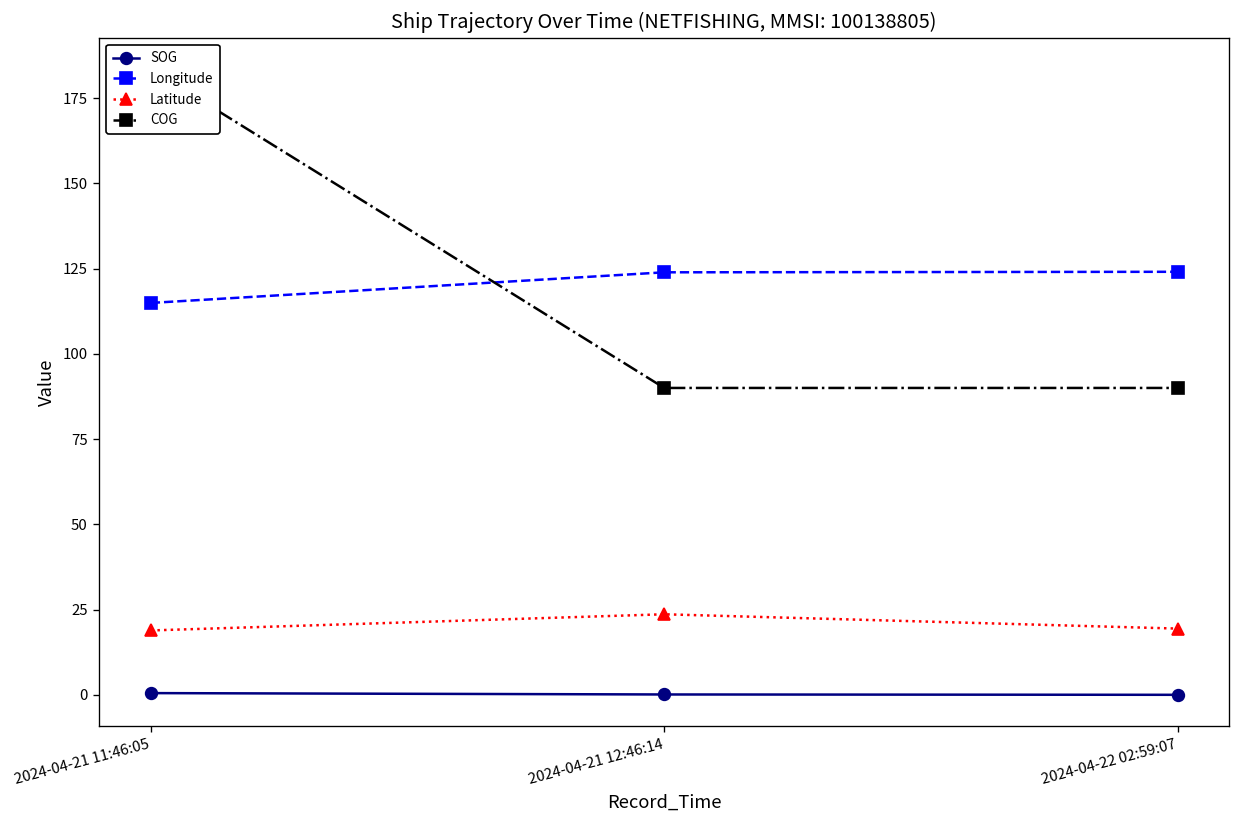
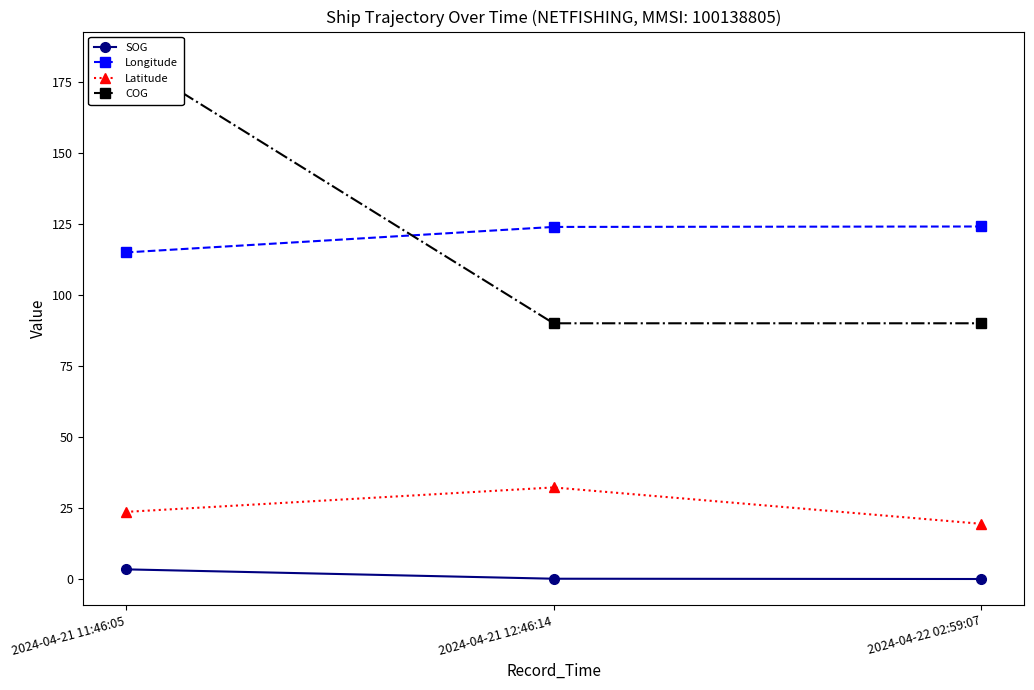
  {
    "SOG": {
-     "2024-04-21 11:46:05": 1,
+     "2024-04-21 11:46:05": 3,
      "2024-04-21 12:46:14": 0,
      "2024-04-22 02:59:07": 0
    },
    "Longitude": {
      "2024-04-21 11:46:05": 115,
      "2024-04-21 12:46:14": 124,
      "2024-04-22 02:59:07": 124
    },
    "Latitude": {
-     "2024-04-21 11:46:05": 19,
-     "2024-04-21 12:46:14": 24,
+     "2024-04-21 11:46:05": 24,
+     "2024-04-21 12:46:14": 32,
      "2024-04-22 02:59:07": 19
    },
    "COG": {
      "2024-04-21 12:46:14": 90,
      "2024-04-22 02:59:07": 90
    }
  }
